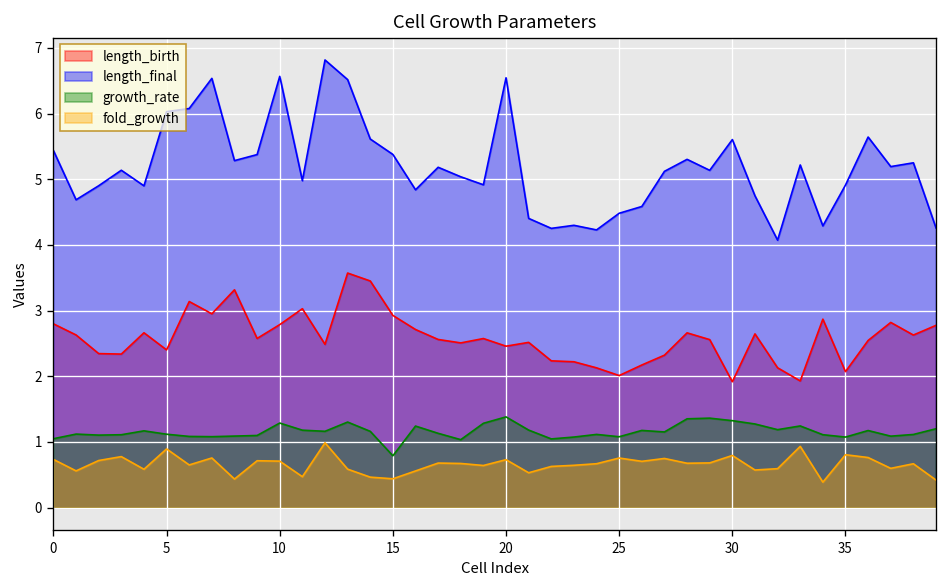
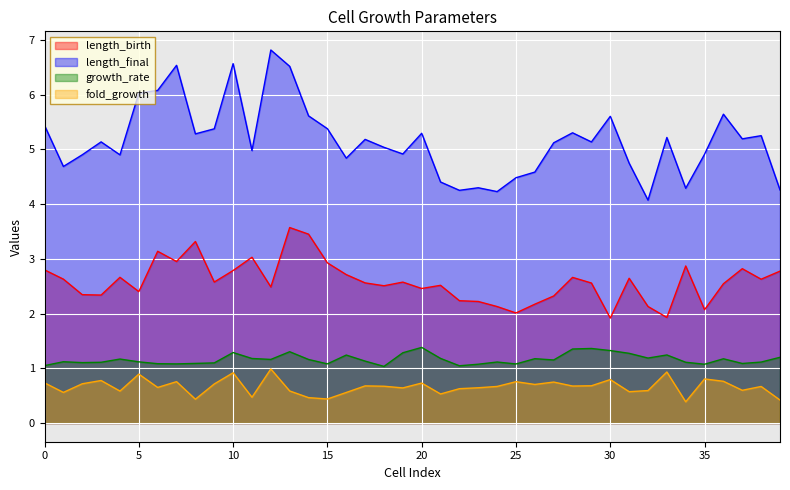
  {
    "length_birth": {
      "0": 2.8,
      "5": 2.4,
      "10": 2.8,
      "15": 2.9,
      "20": 2.5,
      "25": 2.0,
      "30": 1.9,
      "35": 2.1
    },
    "length_final": {
      "0": 5.4,
      "10": 6.6,
      "15": 5.4,
-     "20": 6.5,
+     "20": 5.3,
      "25": 4.5,
      "30": 5.6,
      "35": 4.9
    },
    "growth_rate": {
      "0": 1.0,
      "5": 1.1,
      "10": 1.3,
-     "15": 0.8,
+     "15": 1.1,
      "20": 1.4,
      "25": 1.1,
      "30": 1.3,
      "35": 1.1
    },
    "fold_growth": {
      "0": 0.7,
      "5": 0.9,
-     "10": 0.7,
+     "10": 0.9,
      "15": 0.4,
      "20": 0.7,
      "25": 0.8,
      "30": 0.8,
      "35": 0.8
    }
  }
